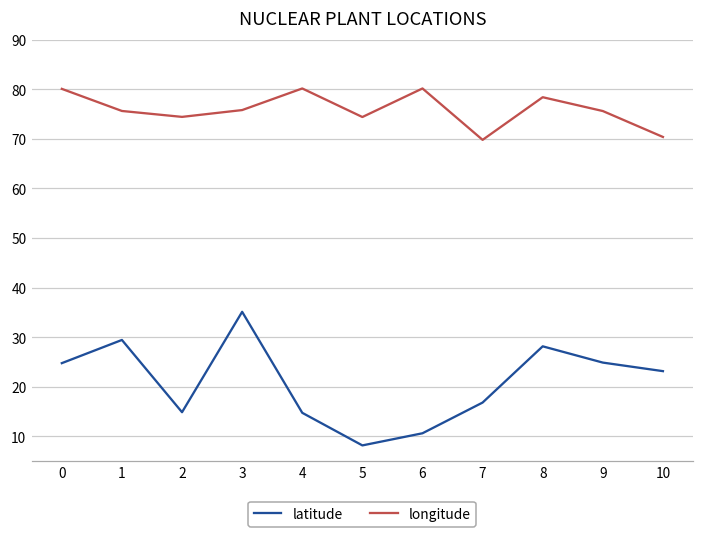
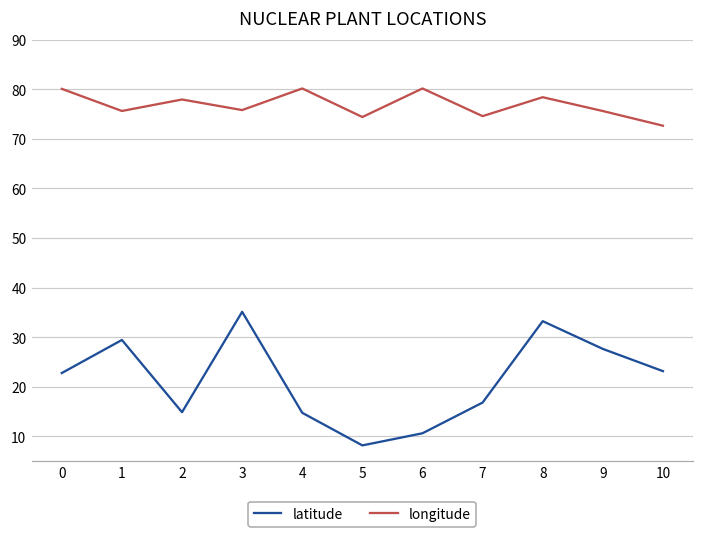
  {
    "latitude": {
-     "0": 25,
+     "0": 23,
      "1": 29,
      "2": 15,
      "3": 35,
      "4": 15,
      "5": 8,
      "6": 11,
      "7": 17,
-     "8": 28,
-     "9": 25,
+     "8": 33,
+     "9": 28,
      "10": 23
    },
    "longitude": {
      "0": 80,
      "1": 76,
-     "2": 74,
+     "2": 78,
      "3": 76,
      "4": 80,
      "5": 74,
      "6": 80,
-     "7": 70,
+     "7": 75,
      "8": 78,
      "9": 76,
-     "10": 70
+     "10": 73
    }
  }
